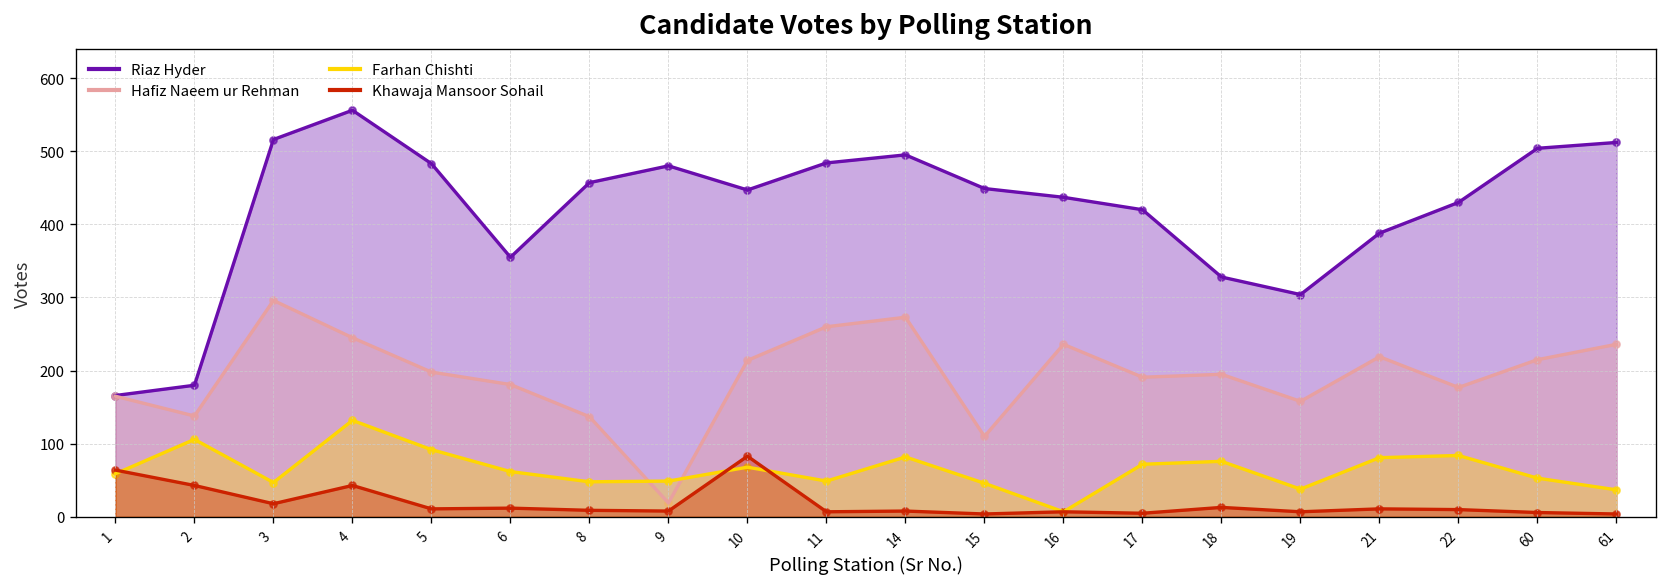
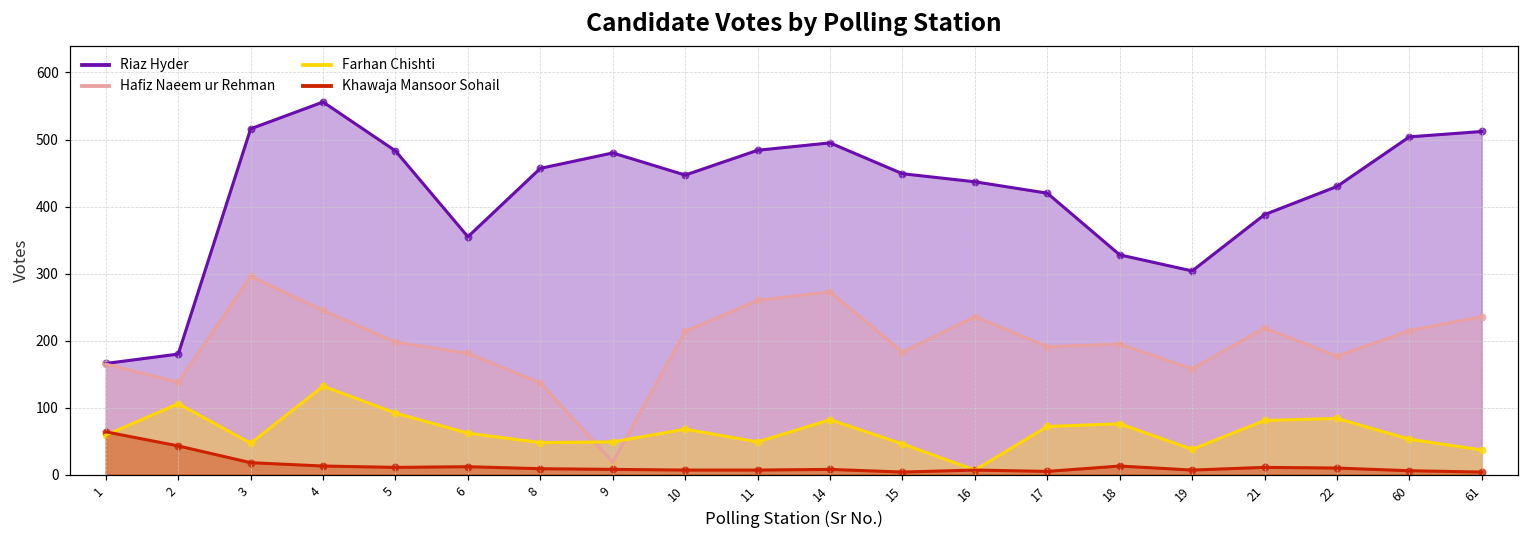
  {
    "Riaz Hyder": {
      "2": 180,
      "3": 520,
      "4": 560,
      "5": 480,
      "6": 360,
      "8": 460,
      "9": 480,
      "10": 450,
      "11": 480,
      "14": 500,
      "15": 450,
      "16": 440,
      "17": 420,
      "18": 330,
      "19": 300,
      "21": 390,
      "22": 430,
      "60": 500,
      "61": 510
    },
    "Hafiz Naeem ur Rehman": {
      "2": 140,
      "3": 300,
      "4": 250,
      "5": 200,
      "6": 180,
      "8": 140,
      "9": 20,
      "10": 210,
      "11": 260,
      "14": 270,
-     "15": 110,
+     "15": 180,
      "16": 240,
      "17": 190,
      "18": 200,
      "19": 160,
      "21": 220,
      "22": 180,
      "60": 220,
      "61": 240
    },
    "Khawaja Mansoor Sohail": {
      "1": 60,
      "2": 40,
      "3": 20,
-     "4": 40,
+     "4": 10,
      "5": 10,
      "6": 10,
      "8": 10,
      "9": 10,
-     "10": 80,
+     "10": 10,
      "11": 10,
      "14": 10,
      "15": 0,
      "17": 10,
      "18": 10,
      "19": 10,
      "21": 10,
      "22": 10,
      "60": 10,
      "61": 0
    },
    "Farhan Chishti": {
      "1": 60,
      "2": 110,
      "3": 50,
      "4": 130,
      "5": 90,
      "6": 60,
      "8": 50,
      "9": 50,
      "10": 70,
      "11": 50,
      "14": 80,
      "15": 50,
      "17": 70,
      "18": 80,
      "19": 40,
      "21": 80,
      "22": 80,
      "60": 50,
      "61": 40
    }
  }
